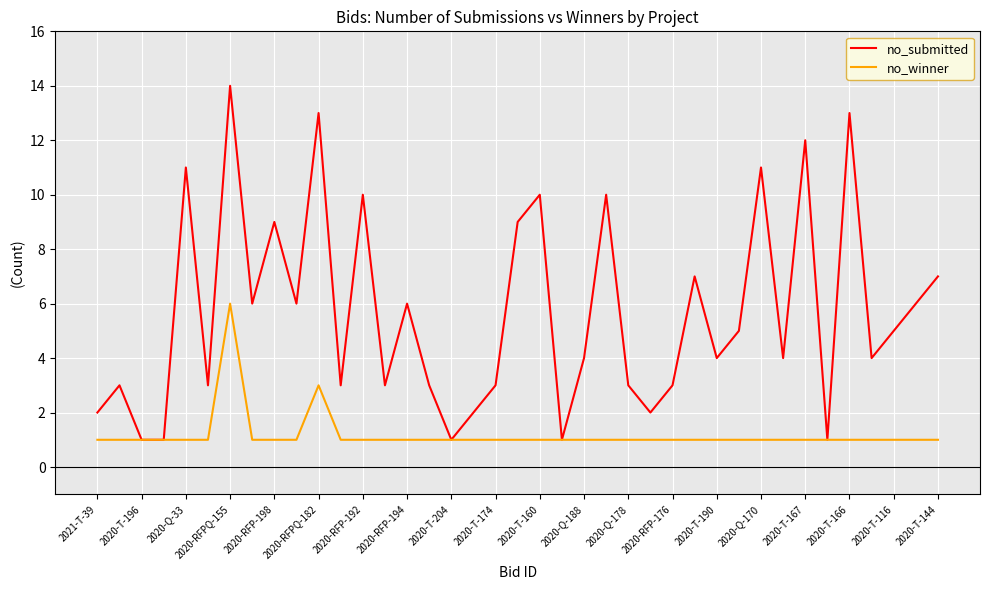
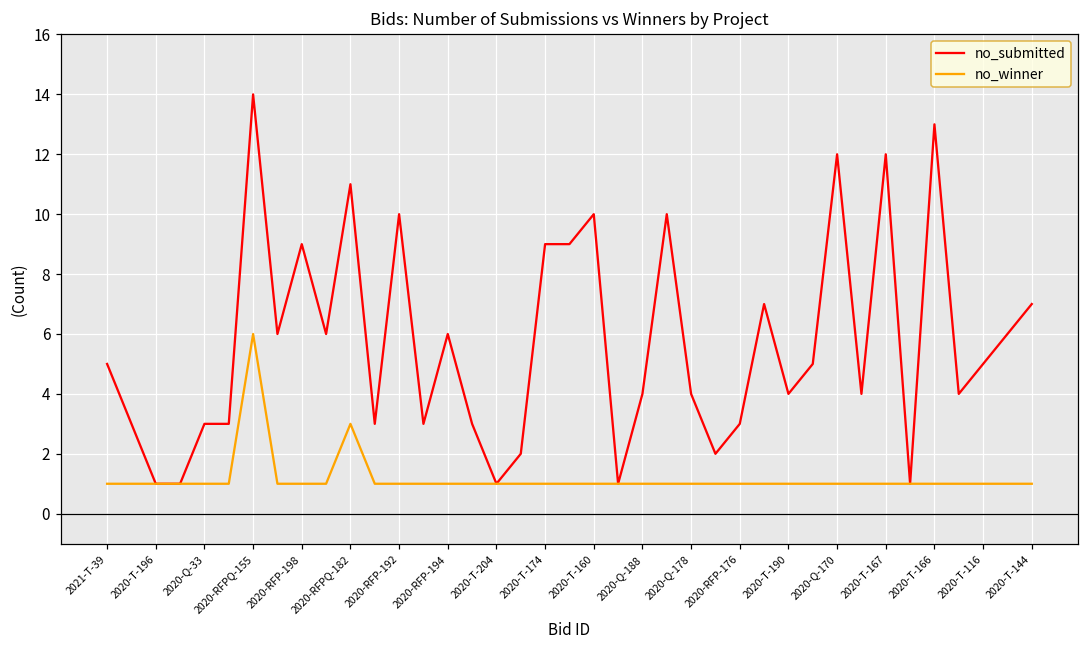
  {
    "no_submitted": {
-     "2021-T-39": 2,
-     "2020-Q-33": 11,
+     "2021-T-39": 5,
+     "2020-Q-33": 3,
      "2020-RFPQ-155": 14,
      "2020-RFP-198": 9,
-     "2020-RFPQ-182": 13,
+     "2020-RFPQ-182": 11,
      "2020-RFP-192": 10,
      "2020-RFP-194": 6,
-     "2020-T-174": 3,
+     "2020-T-174": 9,
      "2020-T-160": 10,
      "2020-Q-188": 4,
-     "2020-Q-178": 3,
+     "2020-Q-178": 4,
      "2020-RFP-176": 3,
      "2020-T-190": 4,
-     "2020-Q-170": 11,
+     "2020-Q-170": 12,
      "2020-T-167": 12,
      "2020-T-166": 13,
      "2020-T-116": 5,
      "2020-T-144": 7
    },
    "no_winner": {
      "2021-T-39": 1,
      "2020-Q-33": 1,
      "2020-RFPQ-155": 6,
      "2020-RFP-198": 1,
      "2020-RFPQ-182": 3,
      "2020-RFP-192": 1,
      "2020-RFP-194": 1,
      "2020-T-174": 1,
      "2020-T-160": 1,
      "2020-Q-188": 1,
      "2020-Q-178": 1,
      "2020-RFP-176": 1,
      "2020-T-190": 1,
      "2020-Q-170": 1,
      "2020-T-167": 1,
      "2020-T-166": 1,
      "2020-T-116": 1,
      "2020-T-144": 1
    }
  }
